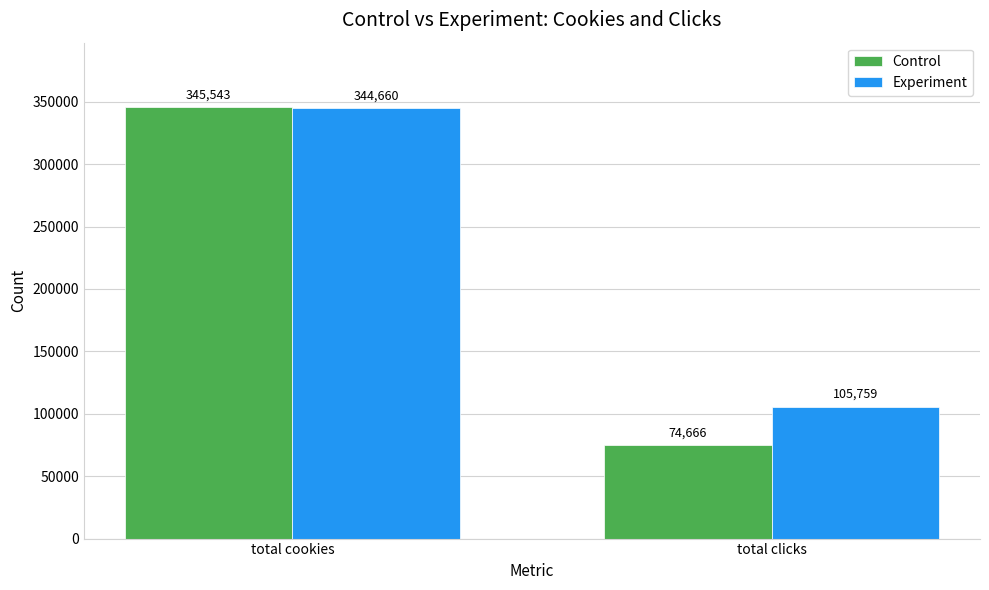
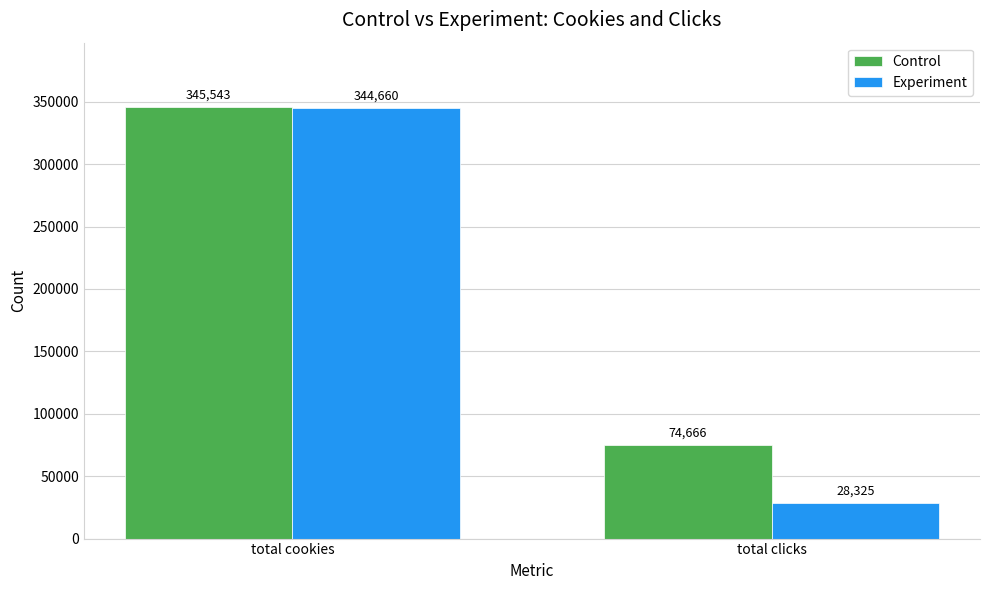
  {
    "Control": {
      "total cookies": "345,543",
      "total clicks": "74,666"
    },
    "Experiment": {
      "total cookies": "344,660",
-     "total clicks": "105,759"
+     "total clicks": "28,325"
    }
  }
